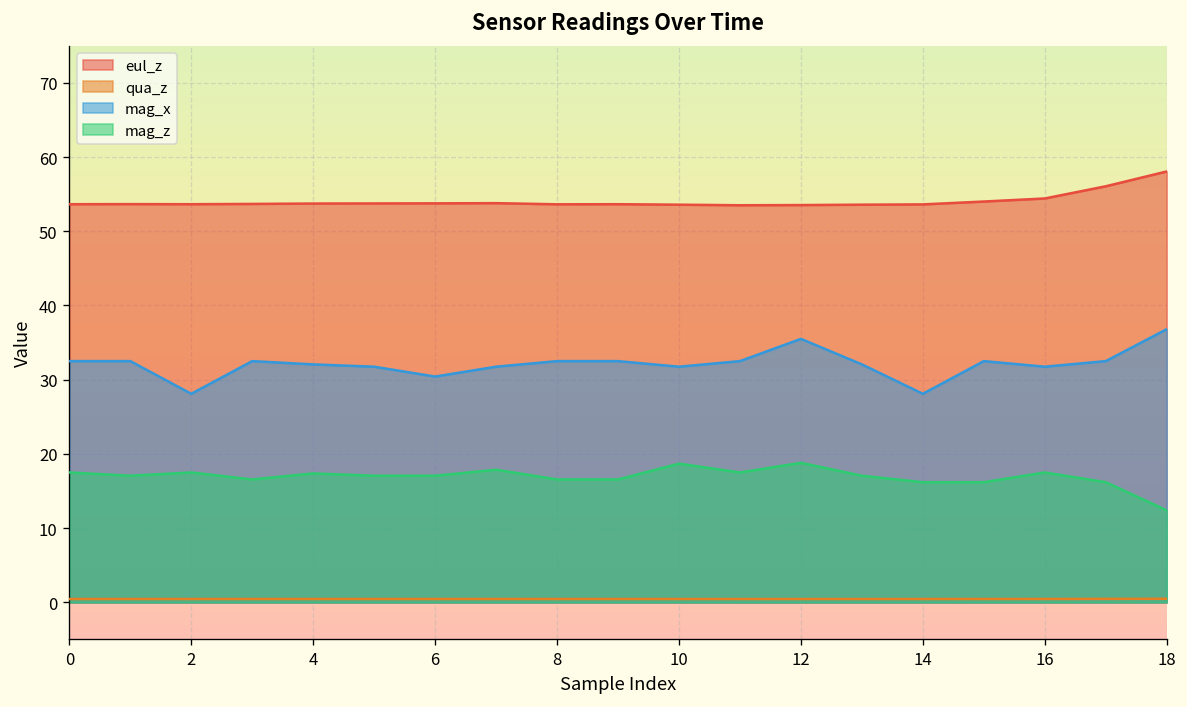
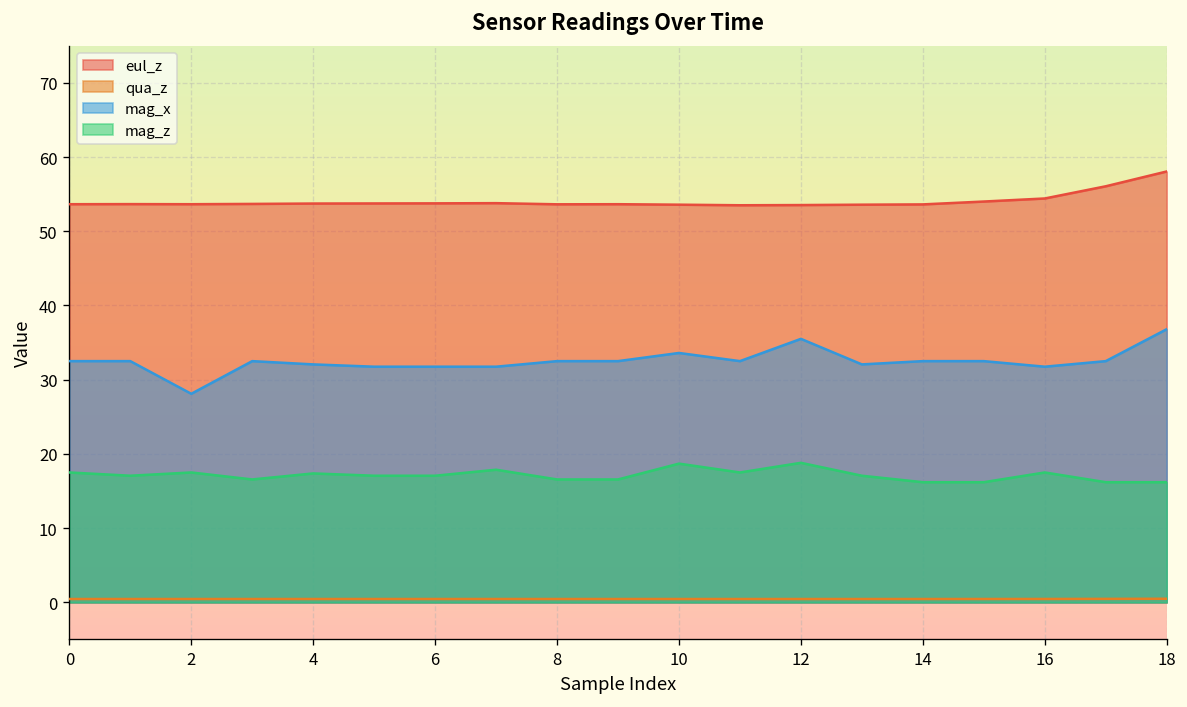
  {
    "mag_x": {
      "0": 33,
      "2": 28,
      "4": 32,
-     "6": 30,
+     "6": 32,
      "8": 33,
-     "10": 32,
+     "10": 34,
      "12": 36,
-     "14": 28,
+     "14": 33,
      "16": 32,
      "18": 37
    },
    "mag_z": {
      "0": 18,
      "2": 18,
      "4": 17,
      "6": 17,
      "8": 17,
      "10": 19,
      "12": 19,
      "14": 16,
      "16": 18,
-     "18": 12
+     "18": 16
    }
  }
